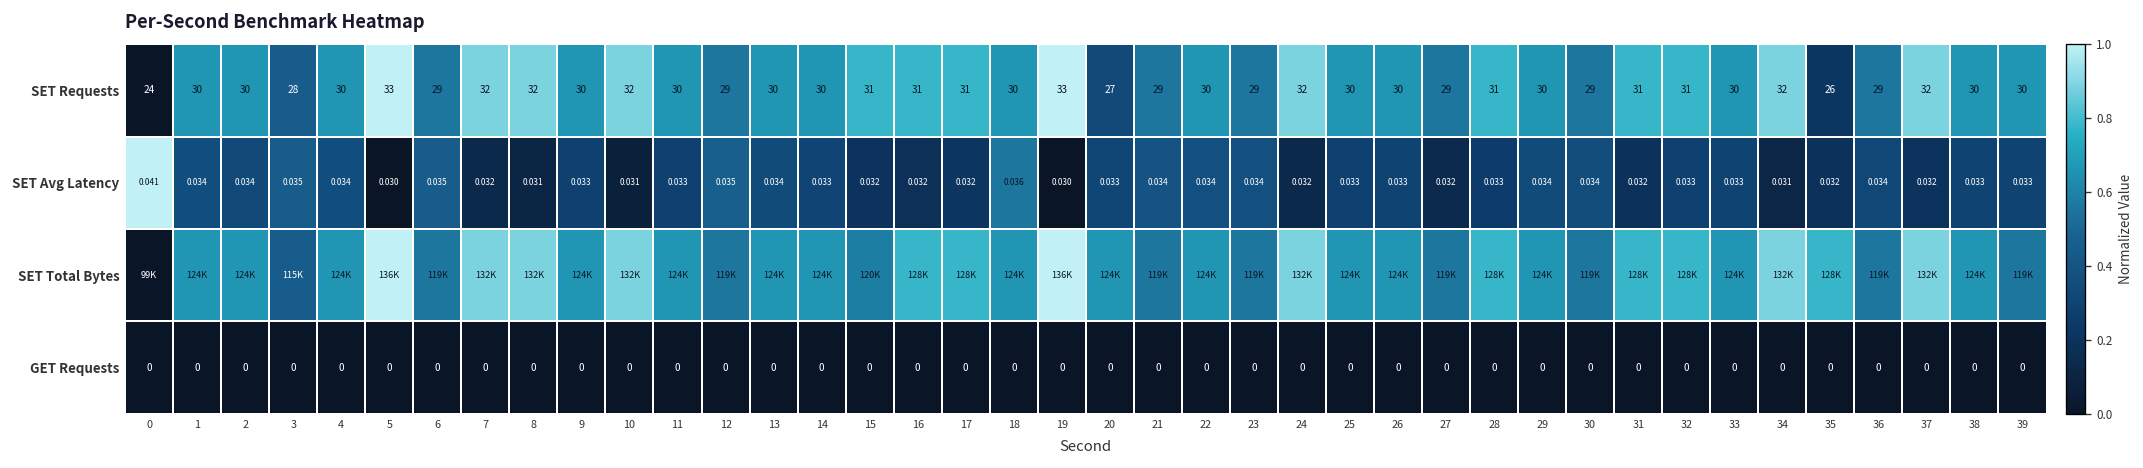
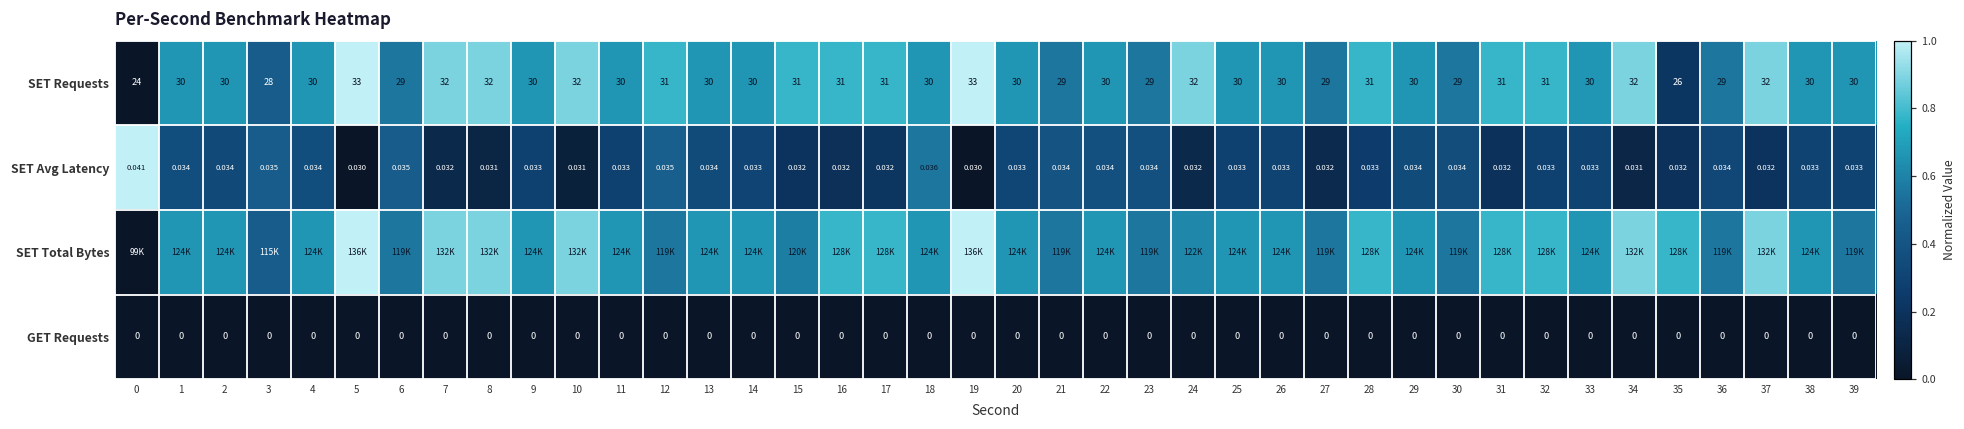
  {
    "SET Requests": {
      "0": "24",
      "1": "30",
      "2": "30",
      "3": "28",
      "4": "30",
      "5": "33",
      "6": "29",
      "7": "32",
      "8": "32",
      "9": "30",
      "10": "32",
      "11": "30",
-     "12": "29",
+     "12": "31",
      "13": "30",
      "14": "30",
      "15": "31",
      "16": "31",
      "17": "31",
      "18": "30",
      "19": "33",
-     "20": "27",
+     "20": "30",
      "21": "29",
      "22": "30",
      "23": "29",
      "24": "32",
      "25": "30",
      "26": "30",
      "27": "29",
      "28": "31",
      "29": "30",
      "30": "29",
      "31": "31",
      "32": "31",
      "33": "30",
      "34": "32",
      "35": "26",
      "36": "29",
      "37": "32",
      "38": "30",
      "39": "30"
    },
    "SET Avg Latency": {
      "0": "0.041",
      "1": "0.034",
      "2": "0.034",
      "3": "0.035",
      "4": "0.034",
      "5": "0.030",
      "6": "0.035",
      "7": "0.032",
      "8": "0.031",
      "9": "0.033",
      "10": "0.031",
      "11": "0.033",
      "12": "0.035",
      "13": "0.034",
      "14": "0.033",
      "15": "0.032",
      "16": "0.032",
      "17": "0.032",
      "18": "0.036",
      "19": "0.030",
      "20": "0.033",
      "21": "0.034",
      "22": "0.034",
      "23": "0.034",
      "24": "0.032",
      "25": "0.033",
      "26": "0.033",
      "27": "0.032",
      "28": "0.033",
      "29": "0.034",
      "30": "0.034",
      "31": "0.032",
      "32": "0.033",
      "33": "0.033",
      "34": "0.031",
      "35": "0.032",
      "36": "0.034",
      "37": "0.032",
      "38": "0.033",
      "39": "0.033"
    },
    "SET Total Bytes": {
      "0": "99K",
      "1": "124K",
      "2": "124K",
      "3": "115K",
      "4": "124K",
      "5": "136K",
      "6": "119K",
      "7": "132K",
      "8": "132K",
      "9": "124K",
      "10": "132K",
      "11": "124K",
      "12": "119K",
      "13": "124K",
      "14": "124K",
      "15": "120K",
      "16": "128K",
      "17": "128K",
      "18": "124K",
      "19": "136K",
      "20": "124K",
      "21": "119K",
      "22": "124K",
      "23": "119K",
-     "24": "132K",
+     "24": "122K",
      "25": "124K",
      "26": "124K",
      "27": "119K",
      "28": "128K",
      "29": "124K",
      "30": "119K",
      "31": "128K",
      "32": "128K",
      "33": "124K",
      "34": "132K",
      "35": "128K",
      "36": "119K",
      "37": "132K",
      "38": "124K",
      "39": "119K"
    },
    "GET Requests": {
      "0": "0",
      "1": "0",
      "2": "0",
      "3": "0",
      "4": "0",
      "5": "0",
      "6": "0",
      "7": "0",
      "8": "0",
      "9": "0",
      "10": "0",
      "11": "0",
      "12": "0",
      "13": "0",
      "14": "0",
      "15": "0",
      "16": "0",
      "17": "0",
      "18": "0",
      "19": "0",
      "20": "0",
      "21": "0",
      "22": "0",
      "23": "0",
      "24": "0",
      "25": "0",
      "26": "0",
      "27": "0",
      "28": "0",
      "29": "0",
      "30": "0",
      "31": "0",
      "32": "0",
      "33": "0",
      "34": "0",
      "35": "0",
      "36": "0",
      "37": "0",
      "38": "0",
      "39": "0"
    }
  }
